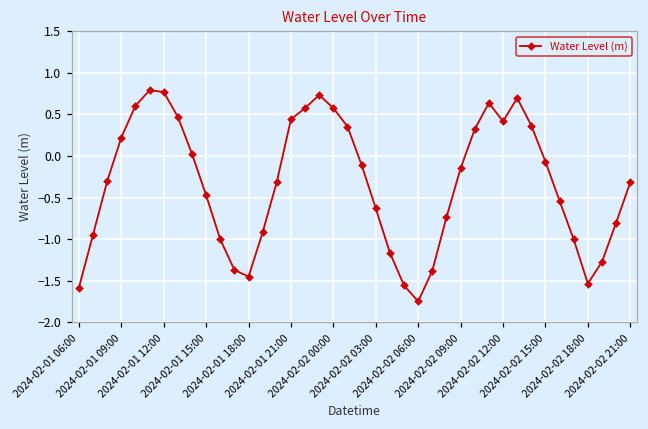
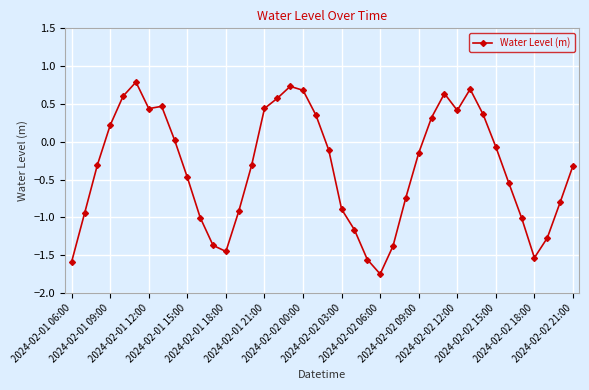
  {
    "2024-02-01 06:00": -1.6,
    "2024-02-01 09:00": 0.2,
-   "2024-02-01 12:00": 0.8,
+   "2024-02-01 12:00": 0.4,
    "2024-02-01 15:00": -0.5,
    "2024-02-01 18:00": -1.5,
    "2024-02-01 21:00": 0.4,
-   "2024-02-02 00:00": 0.6,
-   "2024-02-02 03:00": -0.6,
+   "2024-02-02 00:00": 0.7,
+   "2024-02-02 03:00": -0.9,
    "2024-02-02 06:00": -1.7,
    "2024-02-02 09:00": -0.1,
    "2024-02-02 12:00": 0.4,
    "2024-02-02 15:00": -0.1,
    "2024-02-02 18:00": -1.5,
    "2024-02-02 21:00": -0.3
  }
